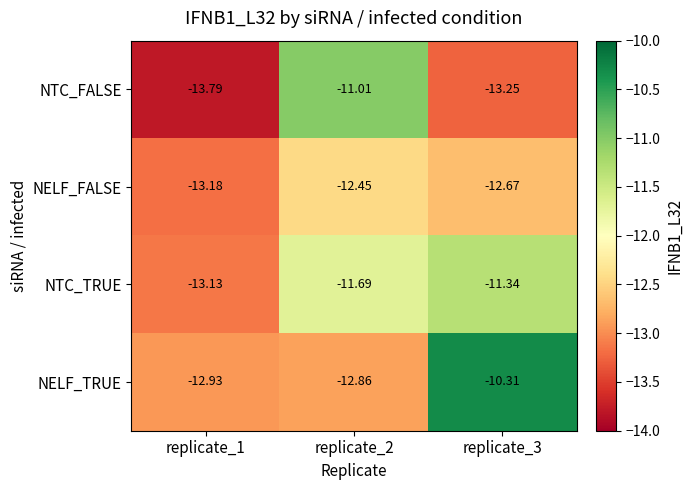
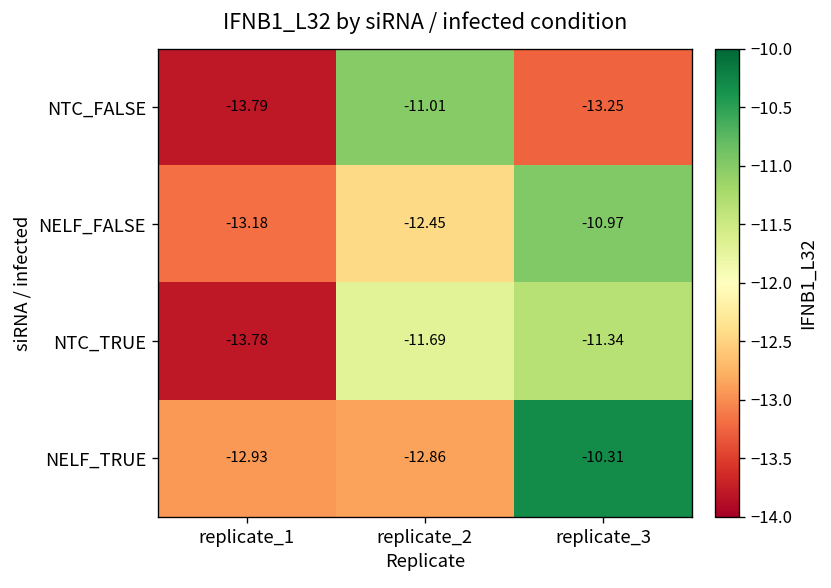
  {
    "NTC_FALSE": {
      "replicate_1": -13.79,
      "replicate_2": -11.01,
      "replicate_3": -13.25
    },
    "NELF_FALSE": {
      "replicate_1": -13.18,
      "replicate_2": -12.45,
-     "replicate_3": -12.67
+     "replicate_3": -10.97
    },
    "NTC_TRUE": {
-     "replicate_1": -13.13,
+     "replicate_1": -13.78,
      "replicate_2": -11.69,
      "replicate_3": -11.34
    },
    "NELF_TRUE": {
      "replicate_1": -12.93,
      "replicate_2": -12.86,
      "replicate_3": -10.31
    }
  }
